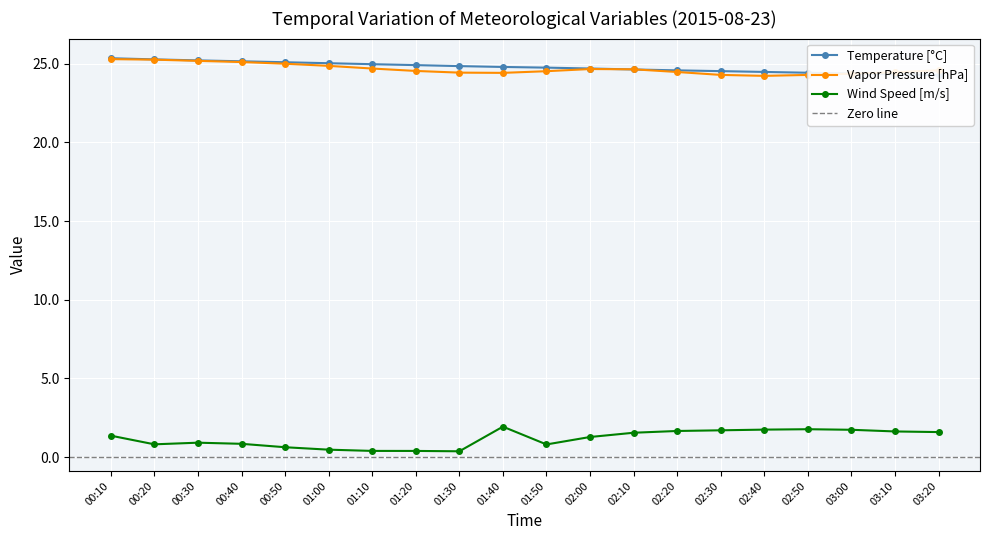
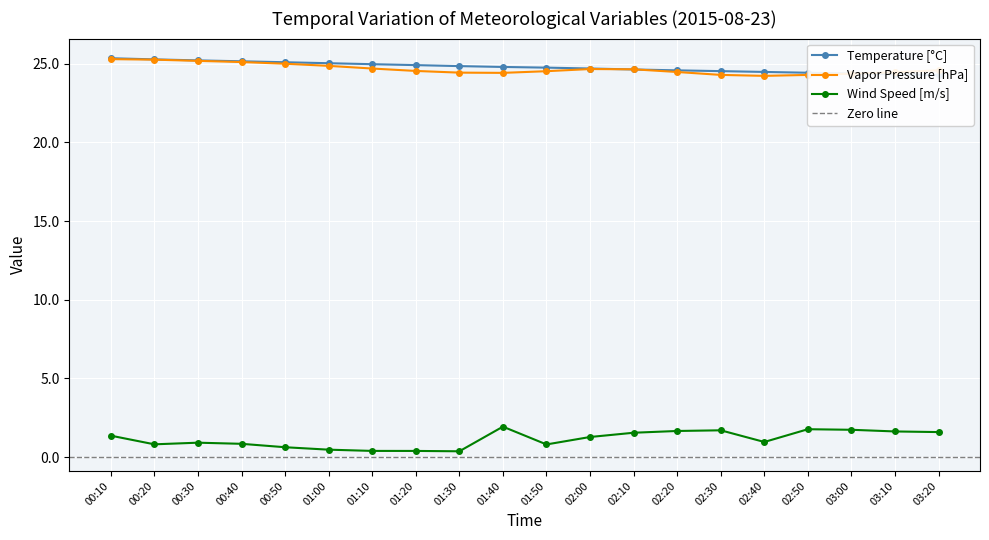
  {
    "Temperature [°C]": {
      "01:00": 25.0,
      "01:10": 25.0,
      "01:20": 24.9,
      "01:30": 24.8,
      "01:40": 24.8,
      "01:50": 24.7,
      "02:30": 24.5,
      "02:40": 24.5
    },
    "Vapor Pressure [hPa]": {
      "01:00": 24.9,
      "01:10": 24.7,
      "01:20": 24.5,
      "01:30": 24.4,
      "01:40": 24.4,
      "01:50": 24.5,
      "02:30": 24.3,
      "02:40": 24.2
    },
    "Wind Speed [m/s]": {
      "00:10": 1.4,
      "00:20": 0.8,
      "00:30": 0.9,
      "00:40": 0.8,
      "00:50": 0.6,
      "01:00": 0.5,
      "01:10": 0.4,
      "01:20": 0.4,
      "01:30": 0.4,
      "01:40": 1.9,
      "01:50": 0.8,
      "02:00": 1.3,
      "02:10": 1.5,
      "02:20": 1.7,
      "02:30": 1.7,
-     "02:40": 1.7,
+     "02:40": 1.0,
      "02:50": 1.8,
      "03:00": 1.7,
      "03:10": 1.6,
      "03:20": 1.6
    }
  }
